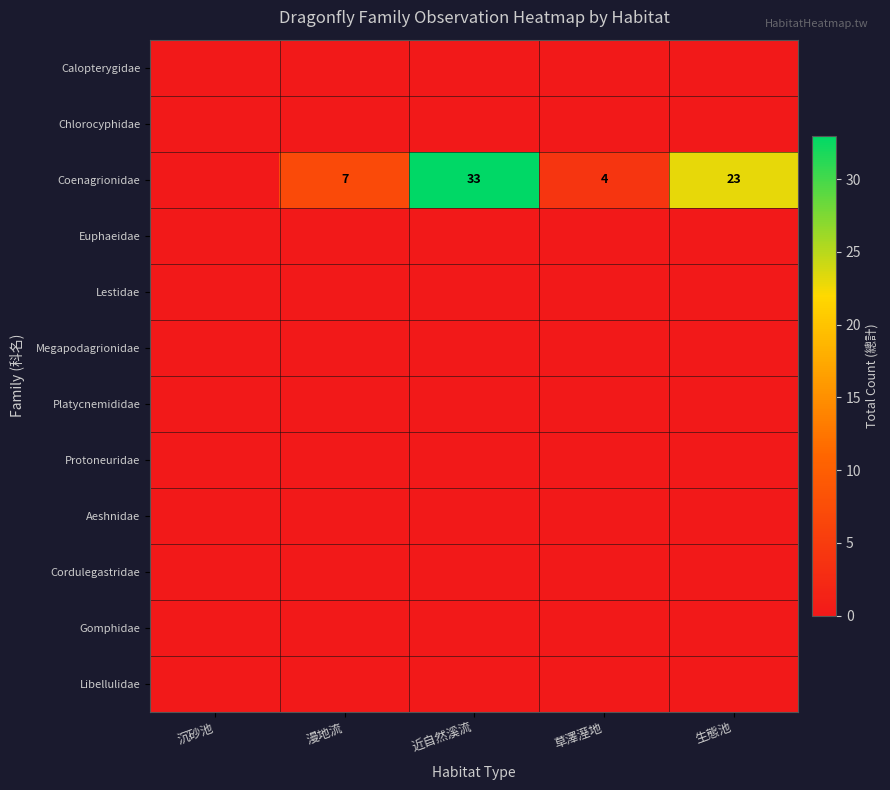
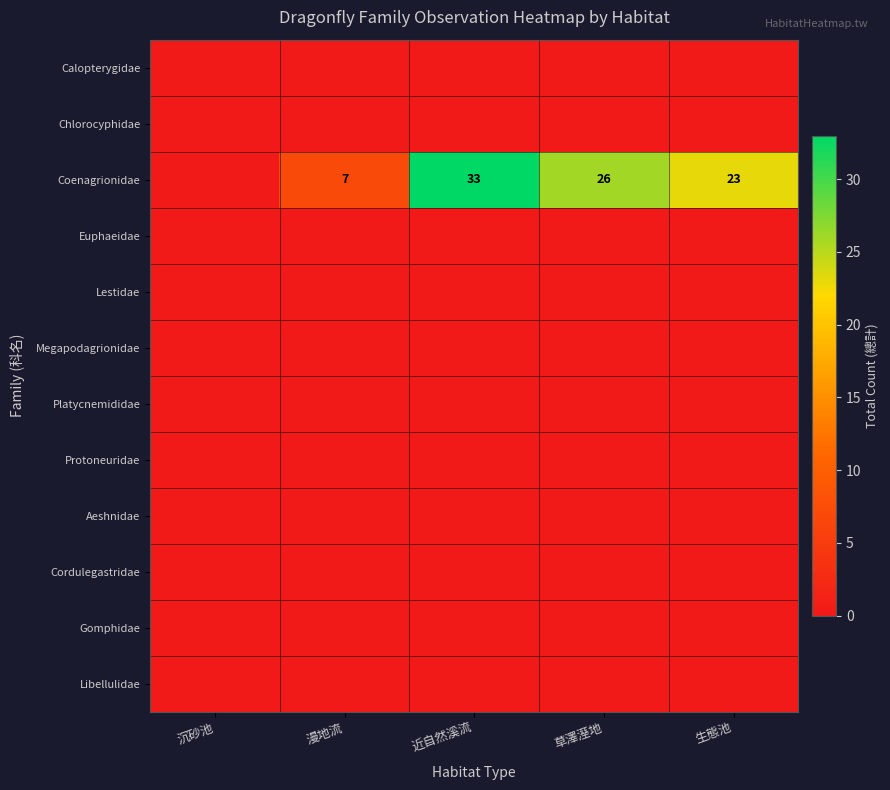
  {
    "Coenagrionidae": {
      "漫地流": 7,
      "近自然溪流": 33,
-     "草澤溼地": 4,
+     "草澤溼地": 26,
      "生態池": 23
    }
  }
